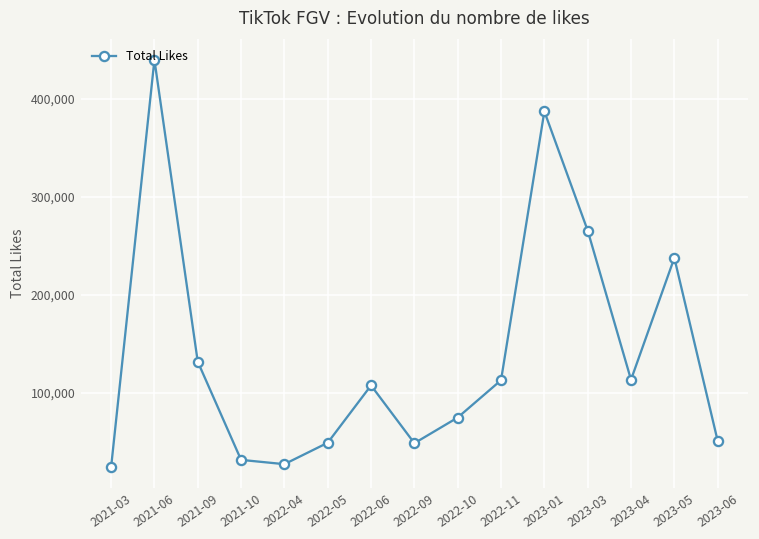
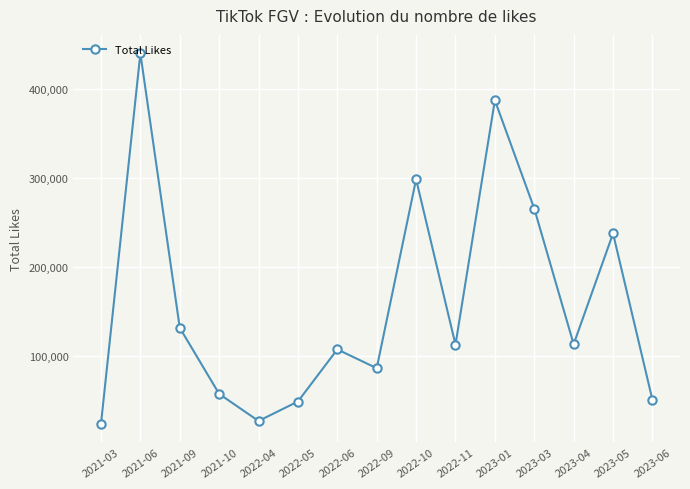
  {
    "2021-03": "20,000",
    "2021-06": "440,000",
    "2021-09": "130,000",
-   "2021-10": "30,000",
+   "2021-10": "60,000",
    "2022-04": "30,000",
    "2022-05": "50,000",
    "2022-06": "110,000",
-   "2022-09": "50,000",
-   "2022-10": "70,000",
+   "2022-09": "90,000",
+   "2022-10": "300,000",
    "2022-11": "110,000",
    "2023-01": "390,000",
    "2023-03": "270,000",
    "2023-04": "110,000",
    "2023-05": "240,000",
    "2023-06": "50,000"
  }
